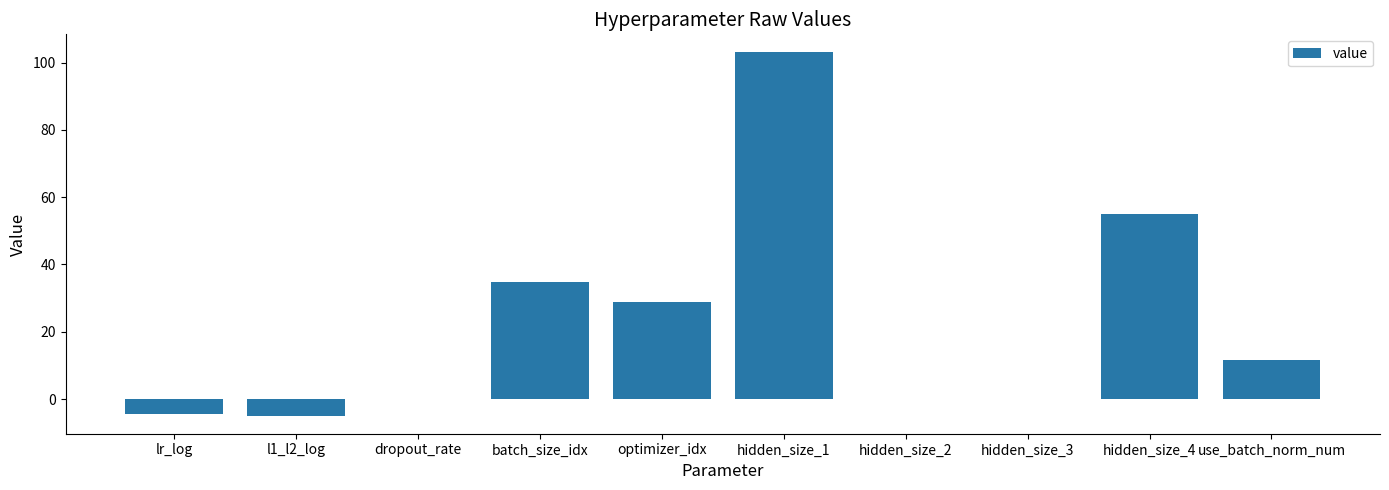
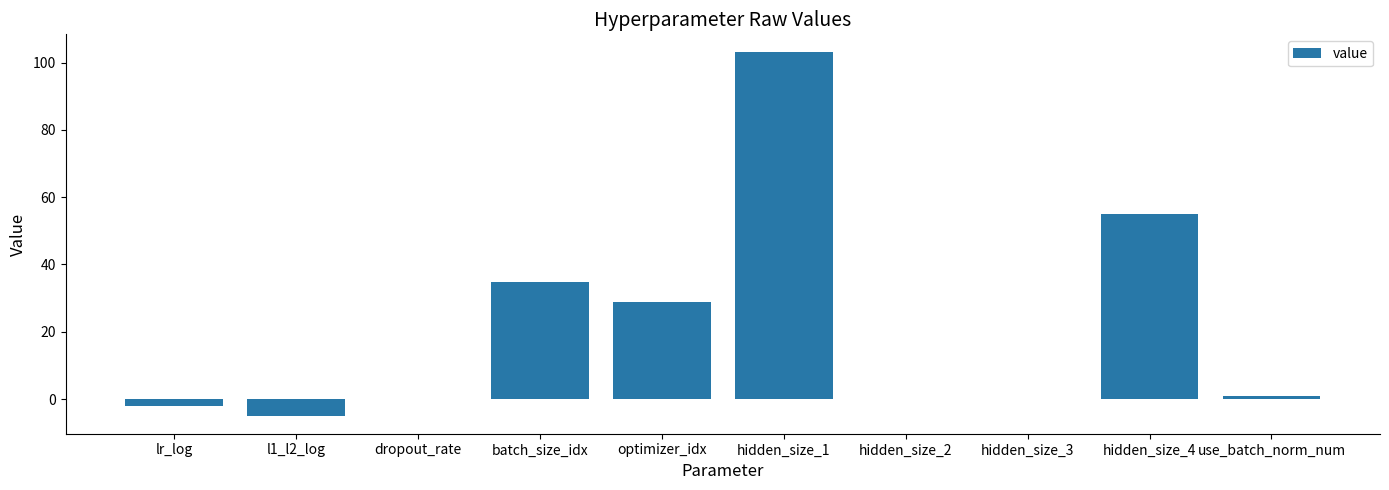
  {
-   "lr_log": -5,
+   "lr_log": -2,
    "l1_l2_log": -5,
    "dropout_rate": 0,
    "batch_size_idx": 35,
    "optimizer_idx": 29,
    "hidden_size_1": 103,
    "hidden_size_2": 0,
    "hidden_size_3": 0,
    "hidden_size_4": 55,
-   "use_batch_norm_num": 12
+   "use_batch_norm_num": 1
  }
